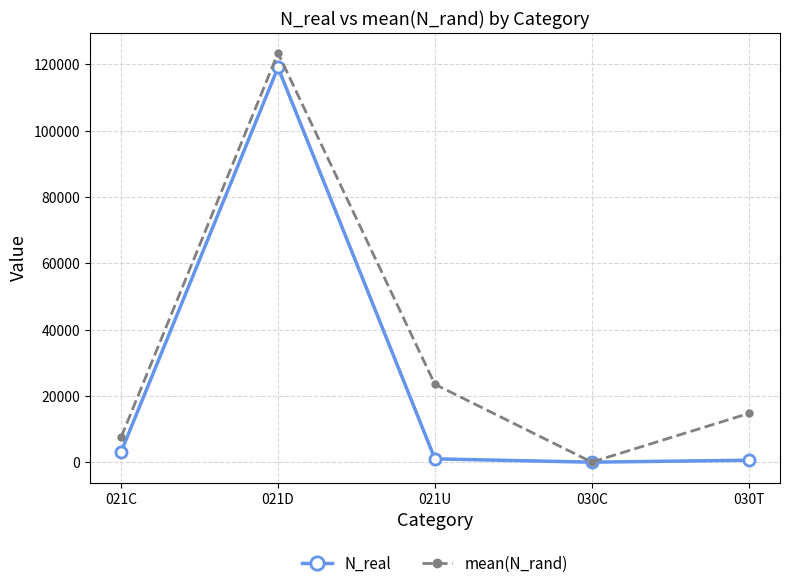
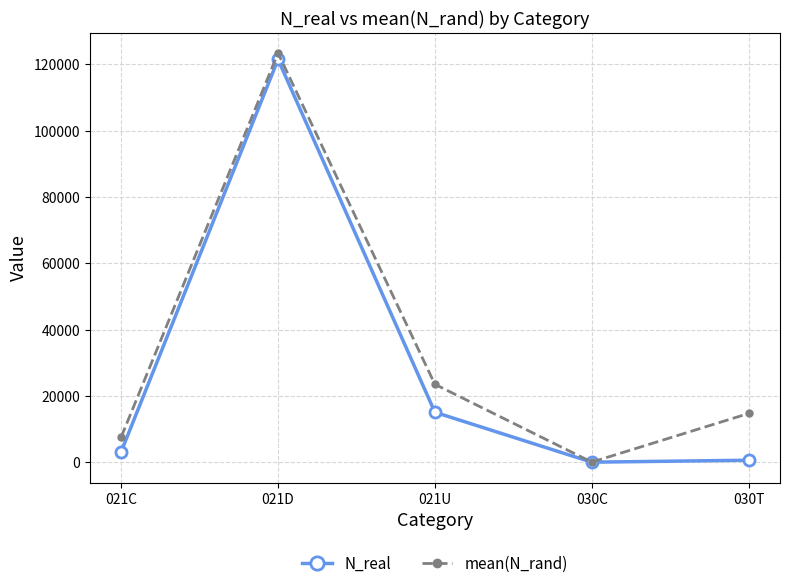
  {
    "N_real": {
      "021C": 3000,
-     "021D": 119000,
-     "021U": 1000,
+     "021D": 121000,
+     "021U": 15000,
      "030T": 1000
    },
    "mean(N_rand)": {
      "021C": 8000,
      "021D": 123000,
      "021U": 23000,
      "030T": 15000
    }
  }
